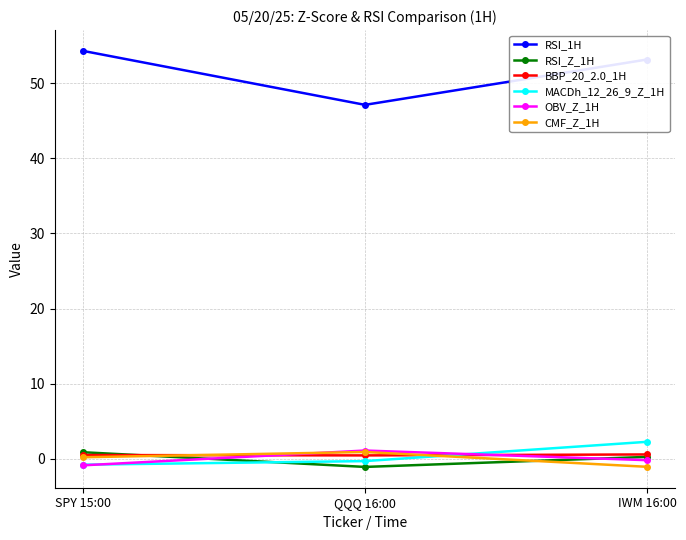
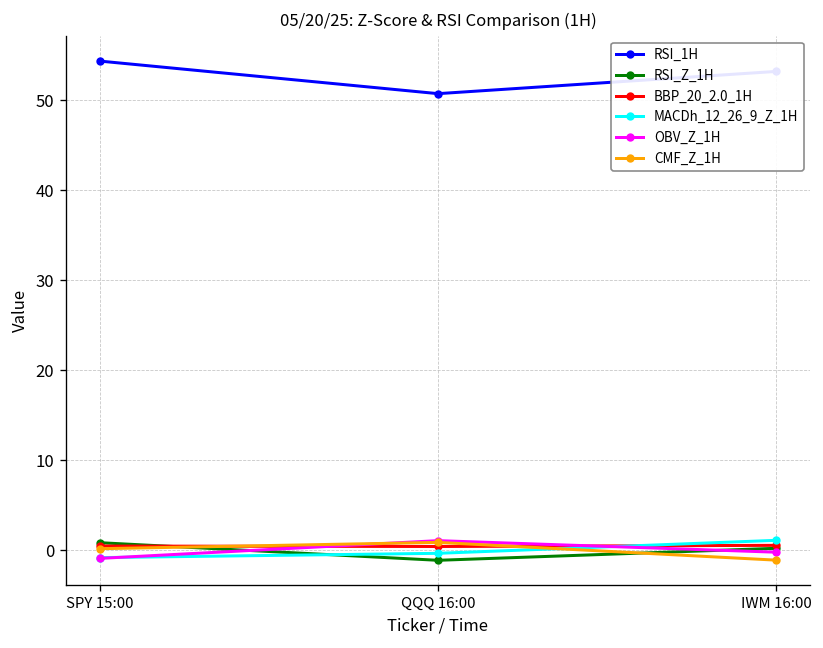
  {
    "RSI_1H": {
      "SPY 15:00": 54,
-     "QQQ 16:00": 47
+     "QQQ 16:00": 51
    },
    "RSI_Z_1H": {
      "SPY 15:00": 1,
      "QQQ 16:00": -1
    },
    "BBP_20_2.0_1H": {
      "QQQ 16:00": 0
    },
    "MACDh_12_26_9_Z_1H": {
      "QQQ 16:00": 0,
-     "IWM 16:00": 2
+     "IWM 16:00": 1
    },
    "OBV_Z_1H": {
      "IWM 16:00": 0
    },
    "CMF_Z_1H": {
      "IWM 16:00": -1
    }
  }
